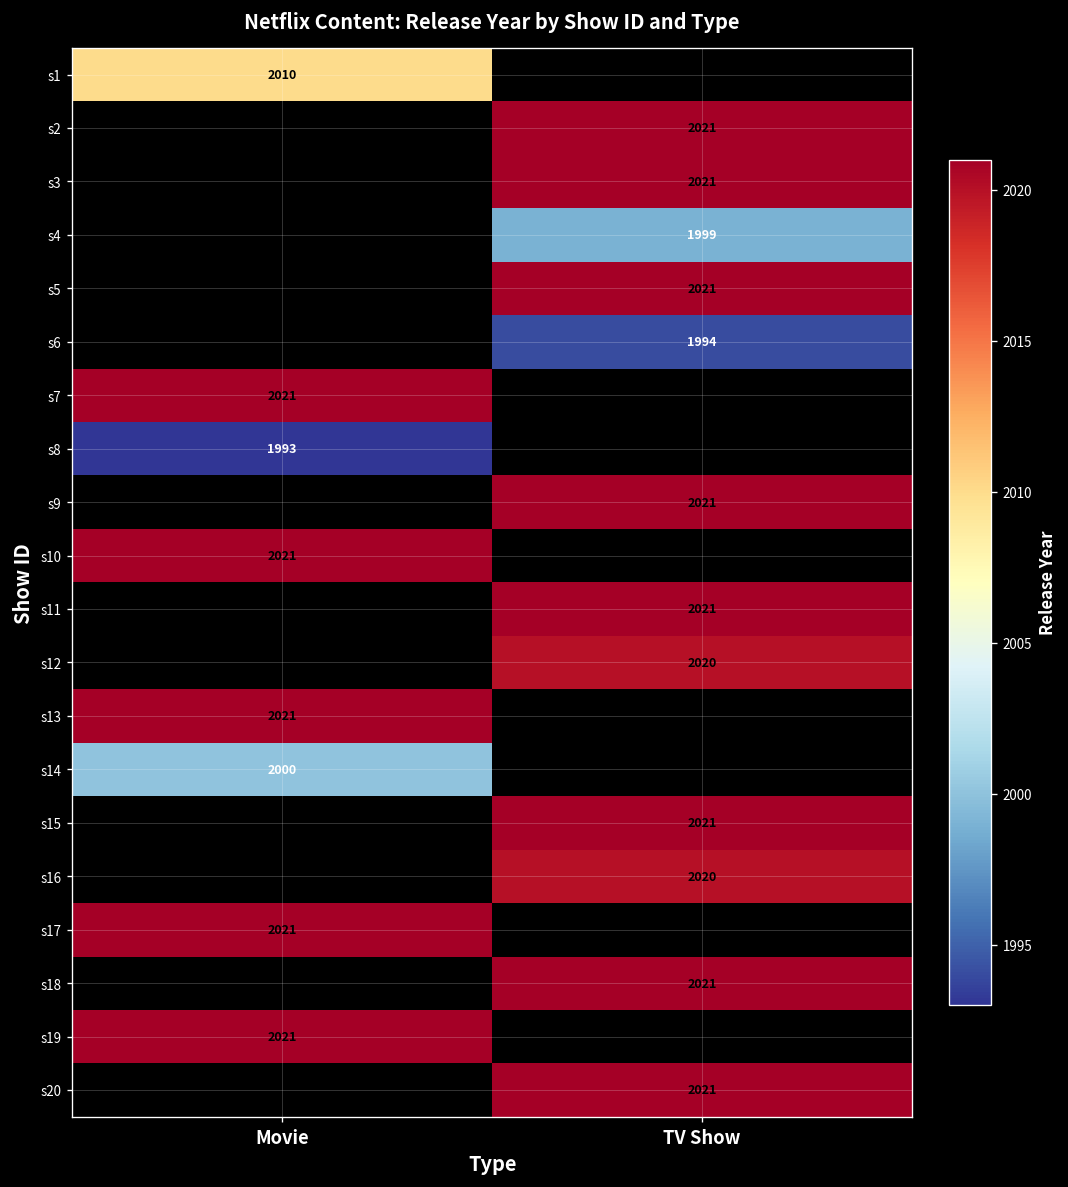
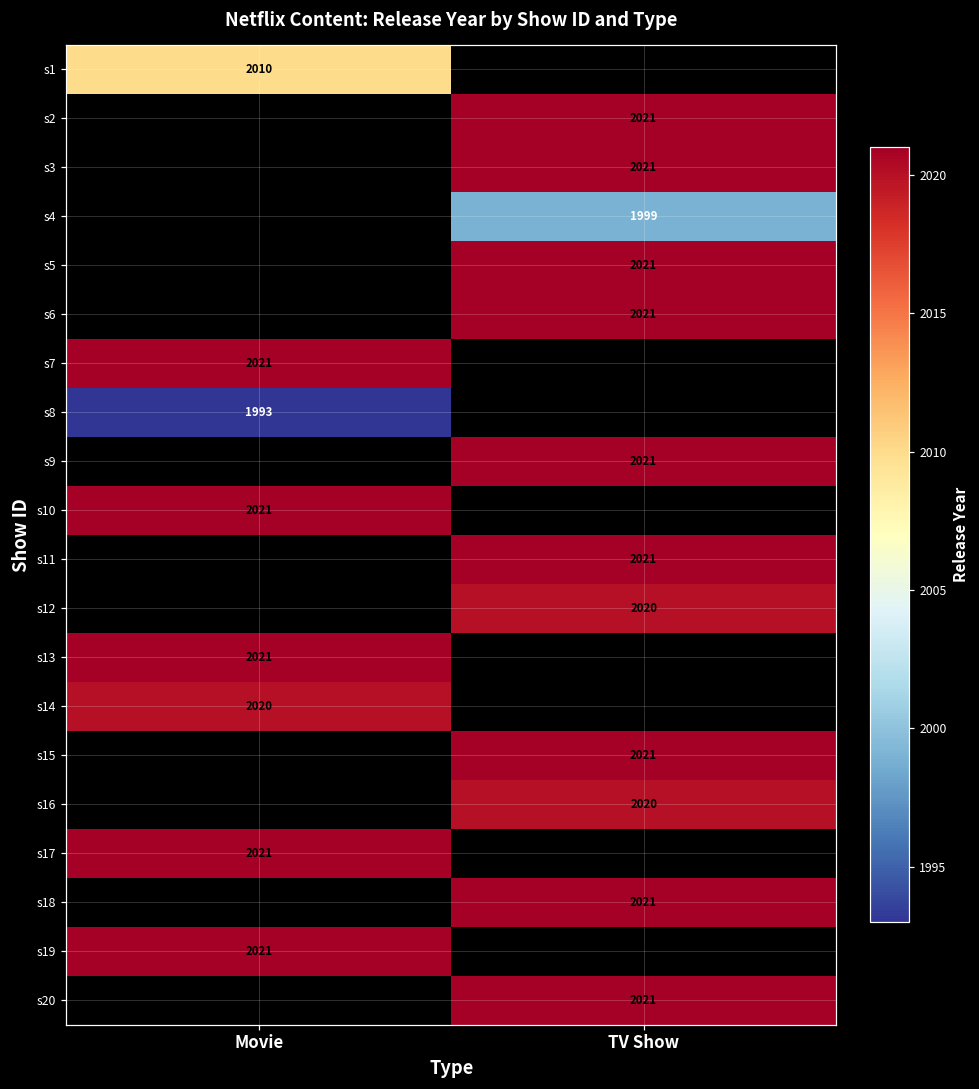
  {
    "s1": {
      "Movie": 2010
    },
    "s2": {
      "TV Show": 2021
    },
    "s3": {
      "TV Show": 2021
    },
    "s4": {
      "TV Show": 1999
    },
    "s5": {
      "TV Show": 2021
    },
    "s6": {
-     "TV Show": 1994
+     "TV Show": 2021
    },
    "s7": {
      "Movie": 2021
    },
    "s8": {
      "Movie": 1993
    },
    "s9": {
      "TV Show": 2021
    },
    "s10": {
      "Movie": 2021
    },
    "s11": {
      "TV Show": 2021
    },
    "s12": {
      "TV Show": 2020
    },
    "s13": {
      "Movie": 2021
    },
    "s14": {
-     "Movie": 2000
+     "Movie": 2020
    },
    "s15": {
      "TV Show": 2021
    },
    "s16": {
      "TV Show": 2020
    },
    "s17": {
      "Movie": 2021
    },
    "s18": {
      "TV Show": 2021
    },
    "s19": {
      "Movie": 2021
    },
    "s20": {
      "TV Show": 2021
    }
  }
